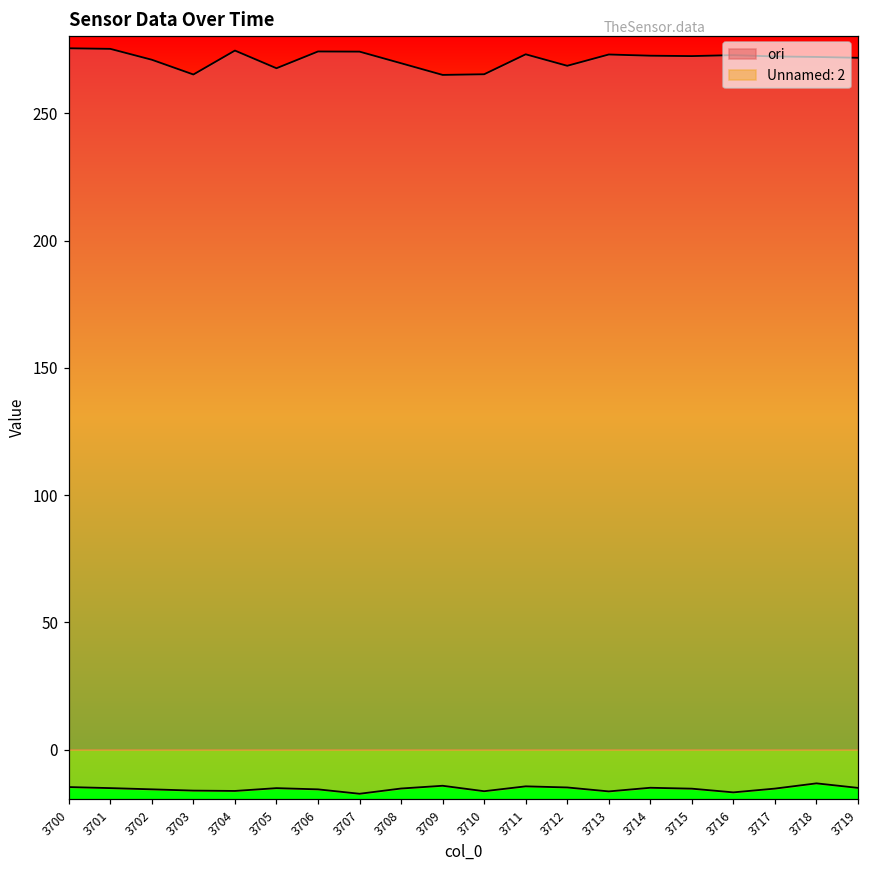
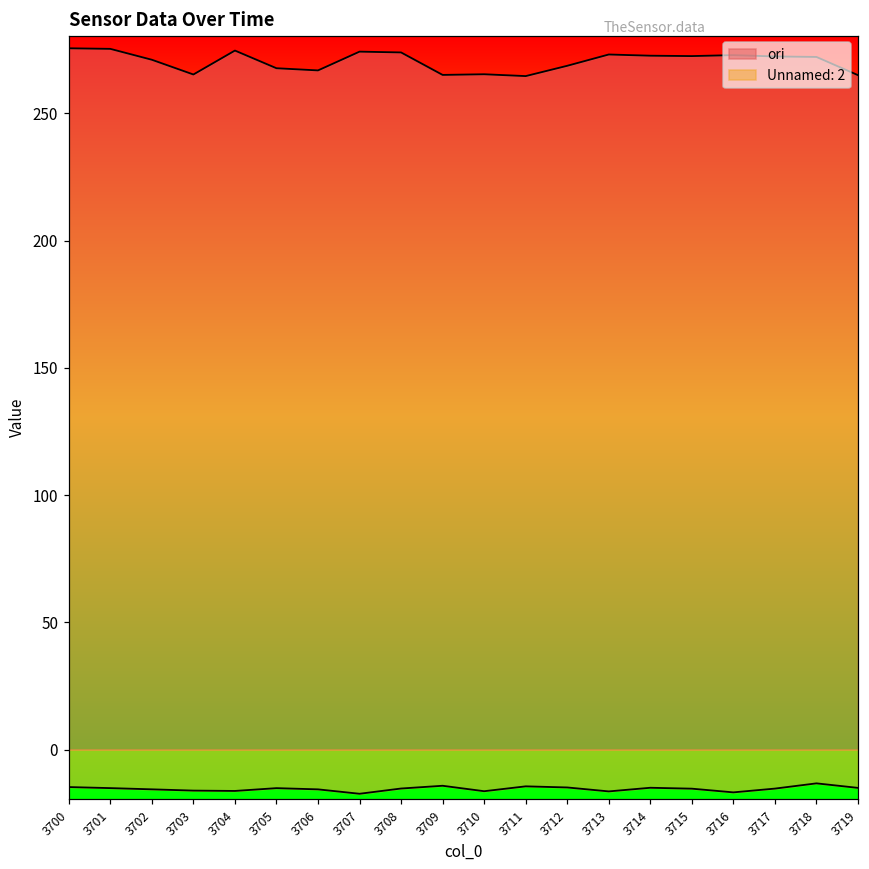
  {
    "ori": {
      "3700": 276,
      "3701": 275,
      "3702": 271,
      "3703": 265,
      "3704": 275,
      "3705": 268,
-     "3706": 274,
+     "3706": 267,
      "3707": 274,
-     "3708": 270,
+     "3708": 274,
      "3709": 265,
      "3710": 265,
-     "3711": 273,
+     "3711": 265,
      "3712": 269,
      "3713": 273,
      "3714": 273,
      "3715": 272,
-     "3719": 272
+     "3719": 265
    }
  }
